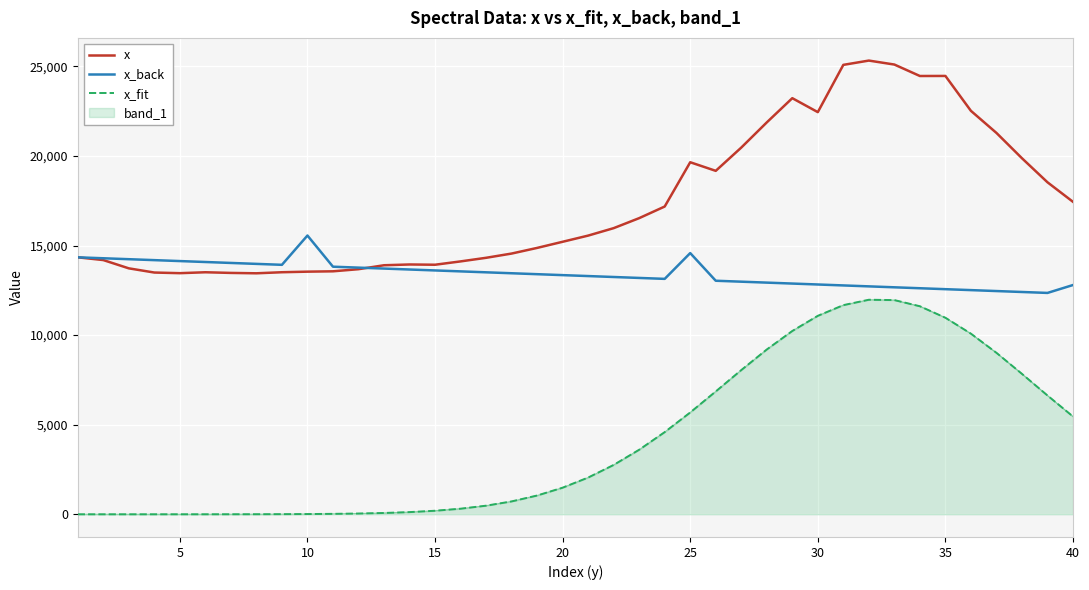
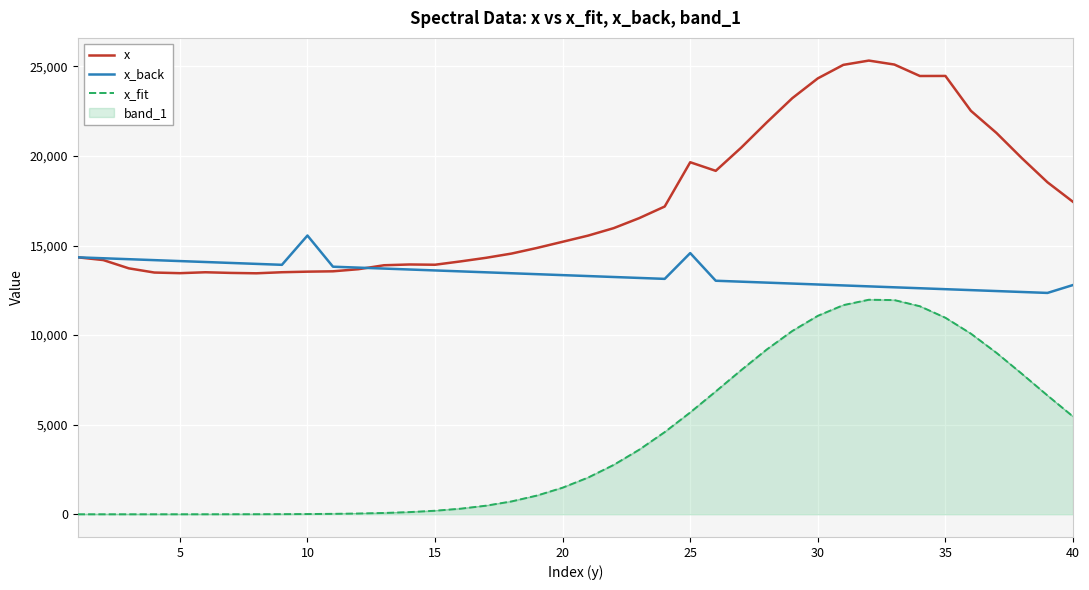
  {
    "x": {
      "5": "13,500",
      "10": "13,500",
      "15": "13,900",
      "20": "15,200",
      "25": "19,600",
-     "30": "22,400",
+     "30": "24,300",
      "35": "24,500",
      "40": "17,400"
    },
    "x_back": {
      "5": "14,100",
      "10": "15,600",
      "15": "13,600",
      "20": "13,300",
      "25": "14,600",
      "30": "12,800",
      "35": "12,600",
      "40": "12,800"
    }
  }
